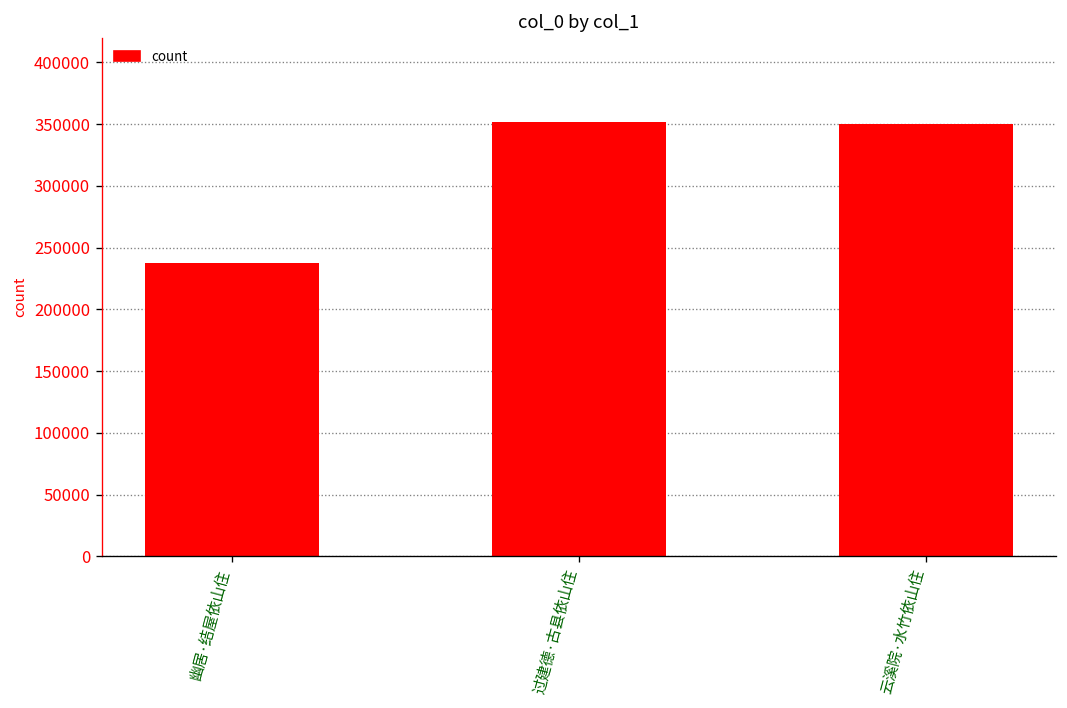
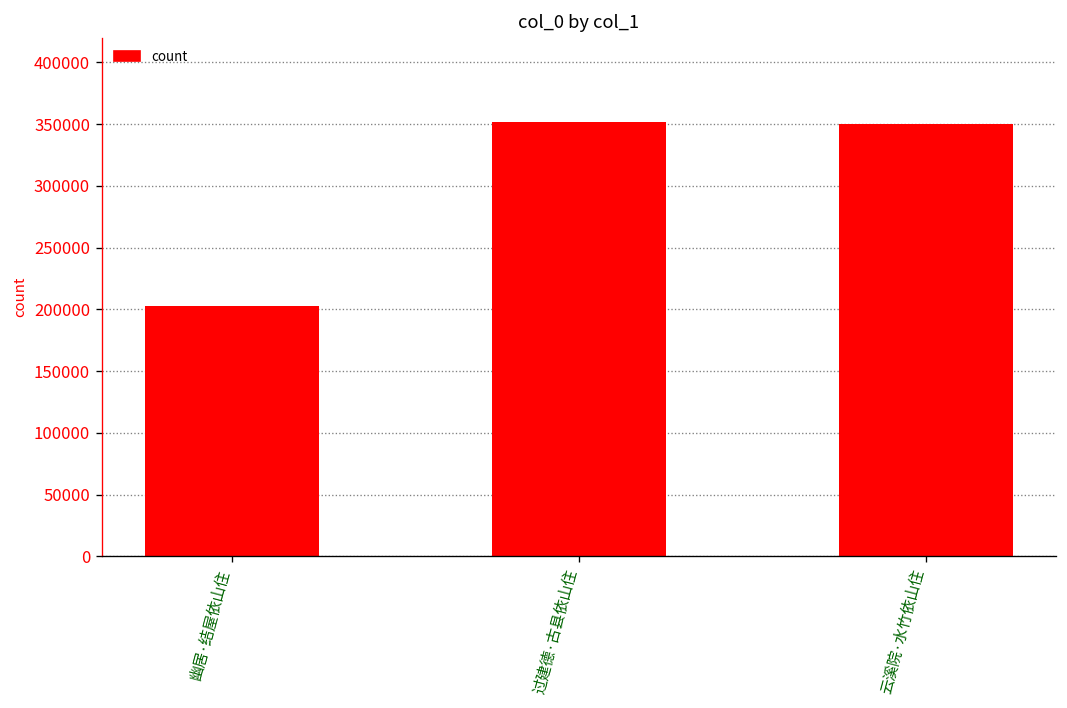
  {
-   "幽居·结屋依山住": 238000,
+   "幽居·结屋依山住": 203000,
    "过建德·古县依山住": 352000,
    "云溪院·水竹依山住": 350000
  }
